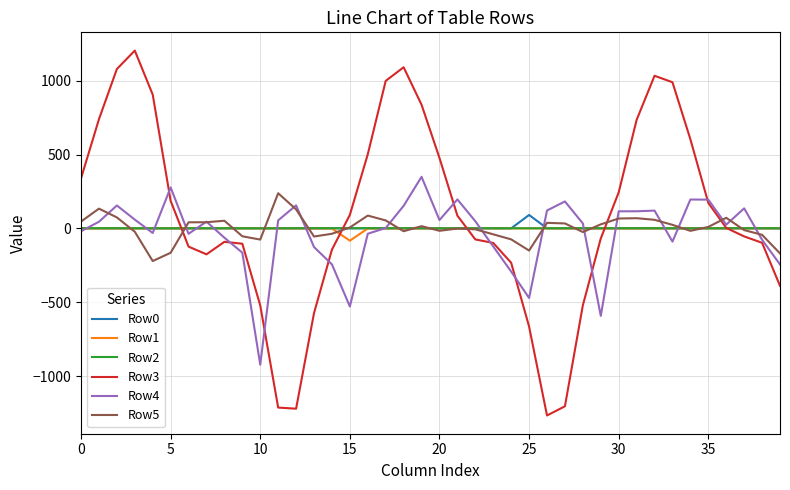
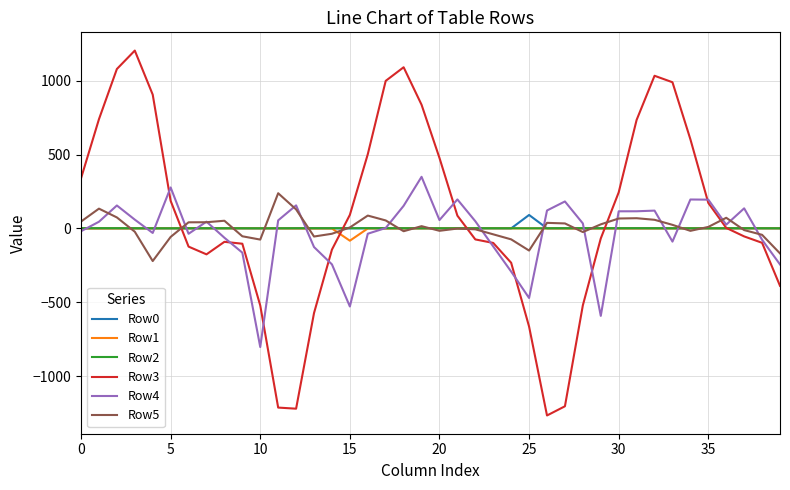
  {
    "Row0": {
      "25": 90
    },
    "Row1": {
      "15": -80
    },
    "Row3": {
      "0": 340,
      "5": 190,
      "10": -520,
      "15": 90,
      "20": 480,
      "25": -670,
      "30": 240,
      "35": 170
    },
    "Row4": {
      "0": -20,
      "5": 280,
-     "10": -920,
+     "10": -800,
      "15": -530,
      "20": 60,
      "25": -470,
      "30": 120,
      "35": 190
    },
    "Row5": {
      "0": 50,
-     "5": -170,
+     "5": -60,
      "10": -80,
      "25": -150,
      "30": 70
    }
  }
